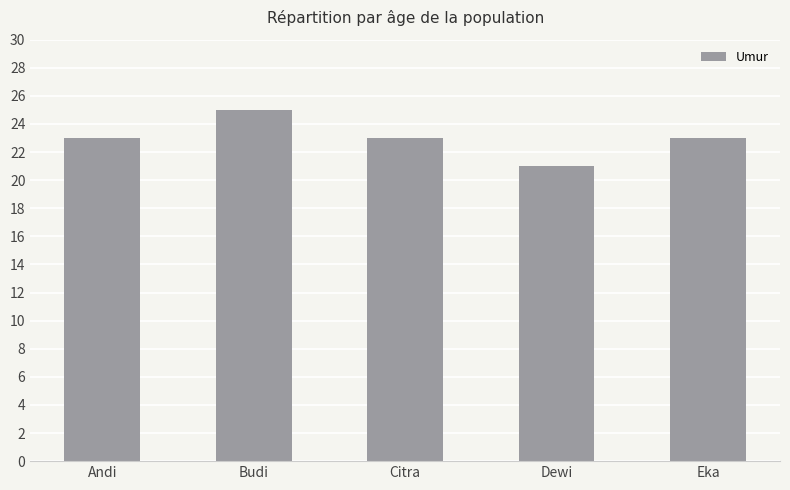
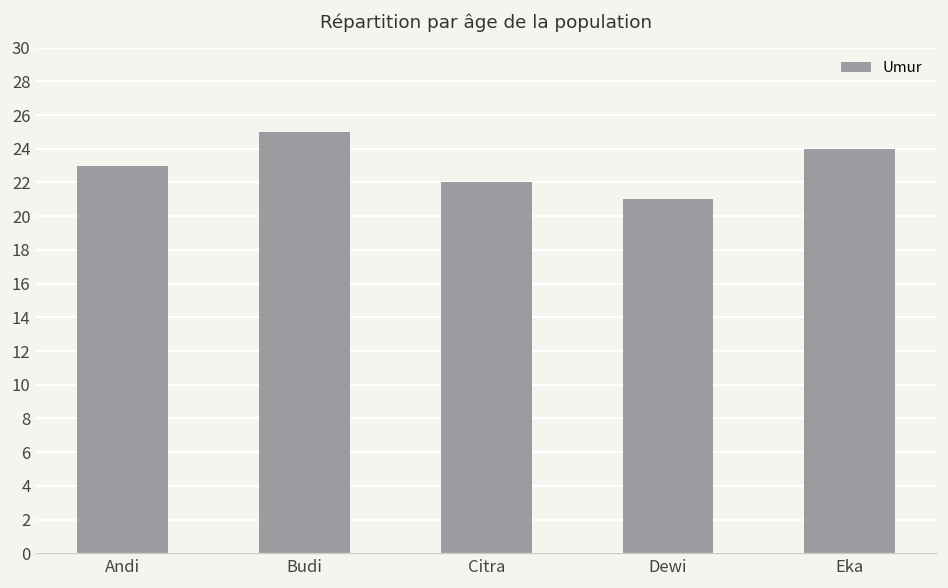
  {
    "Andi": 23,
    "Budi": 25,
-   "Citra": 23,
+   "Citra": 22,
    "Dewi": 21,
-   "Eka": 23
+   "Eka": 24
  }
